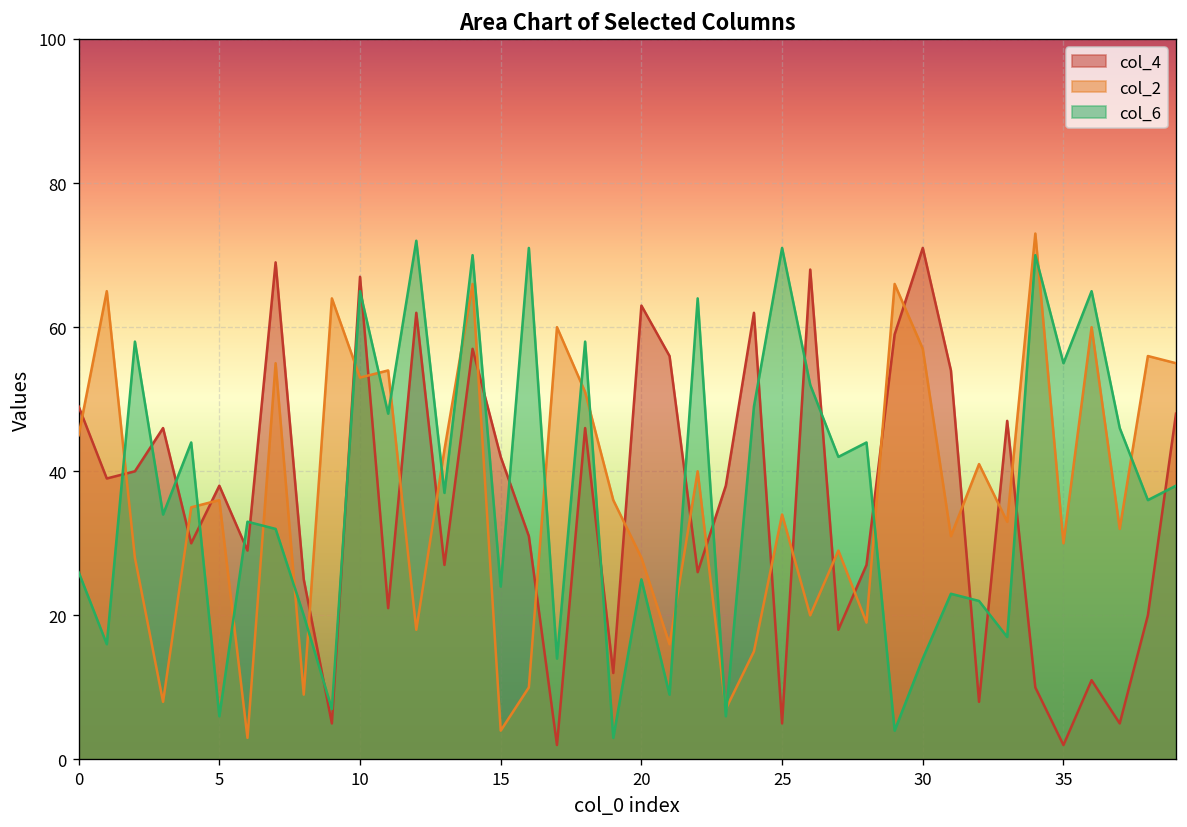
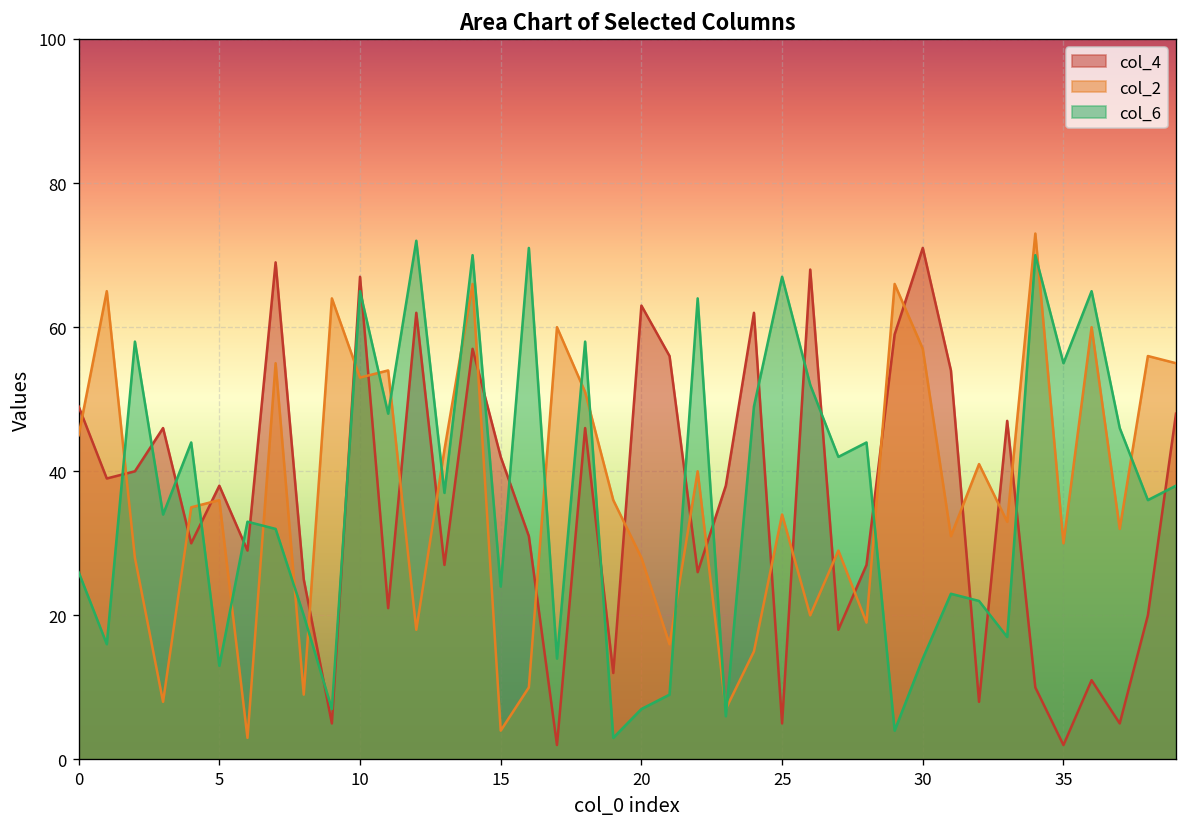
  {
    "col_6": {
      "0": 26,
-     "5": 6,
+     "5": 13,
      "10": 65,
      "15": 24,
-     "20": 25,
-     "25": 71,
+     "20": 7,
+     "25": 67,
      "30": 14,
      "35": 55
    }
  }
